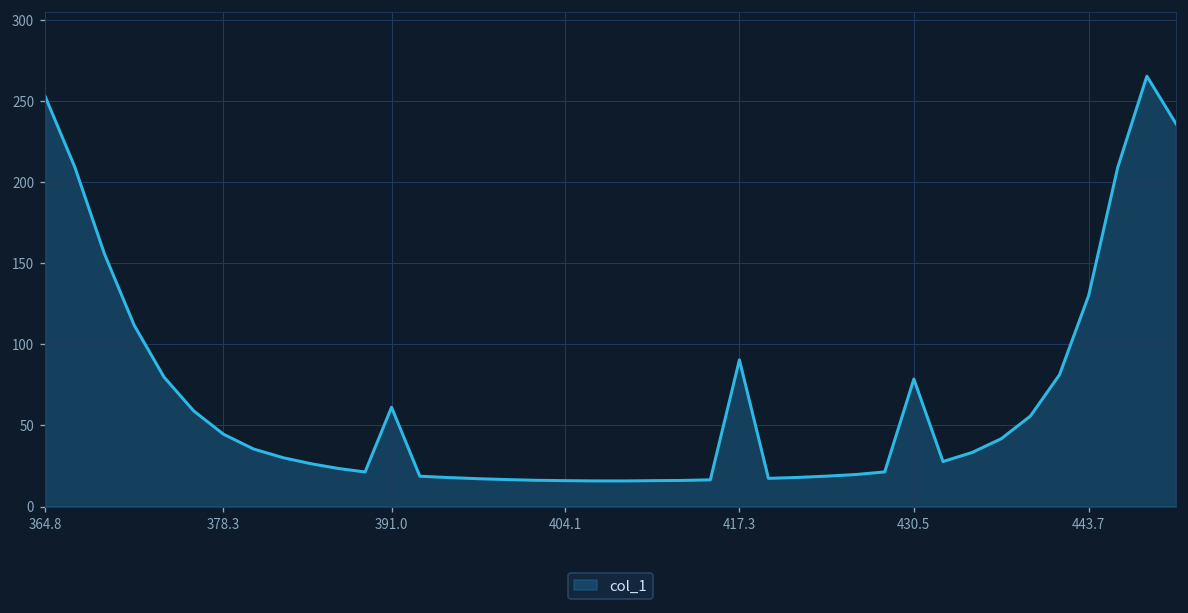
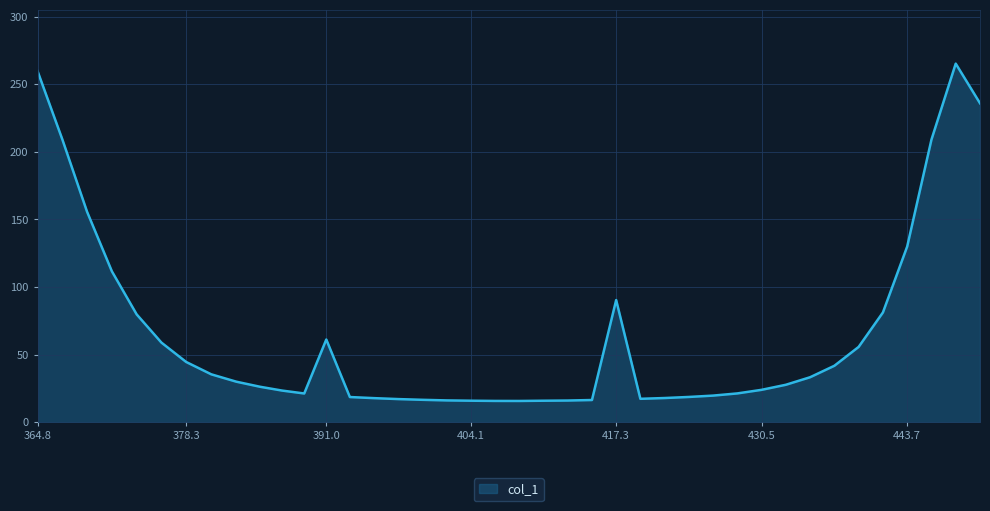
  {
-   "364.8": 253,
+   "364.8": 260,
    "378.3": 45,
    "391.0": 61,
    "404.1": 16,
    "417.3": 90,
-   "430.5": 79,
+   "430.5": 24,
    "443.7": 130
  }
